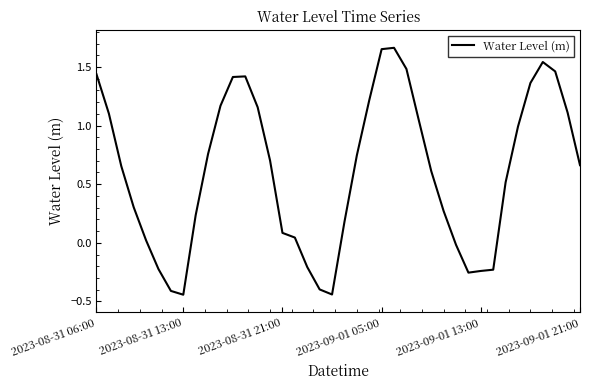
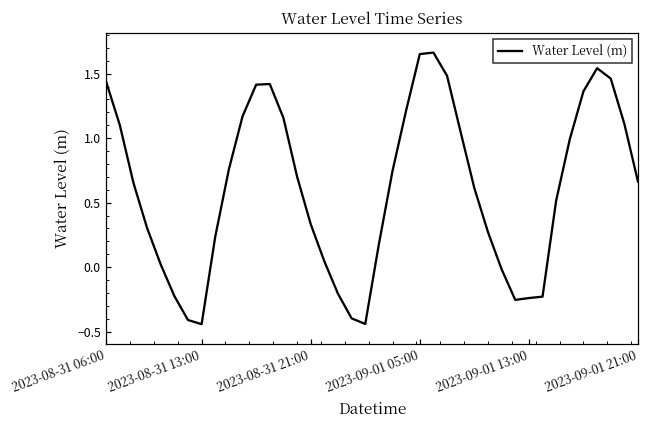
  {
    "2023-08-31 06:00": 1.44,
    "2023-08-31 13:00": -0.44,
-   "2023-08-31 21:00": 0.08,
+   "2023-08-31 21:00": 0.33,
    "2023-09-01 05:00": 1.65,
    "2023-09-01 13:00": -0.24,
    "2023-09-01 21:00": 0.66
  }
